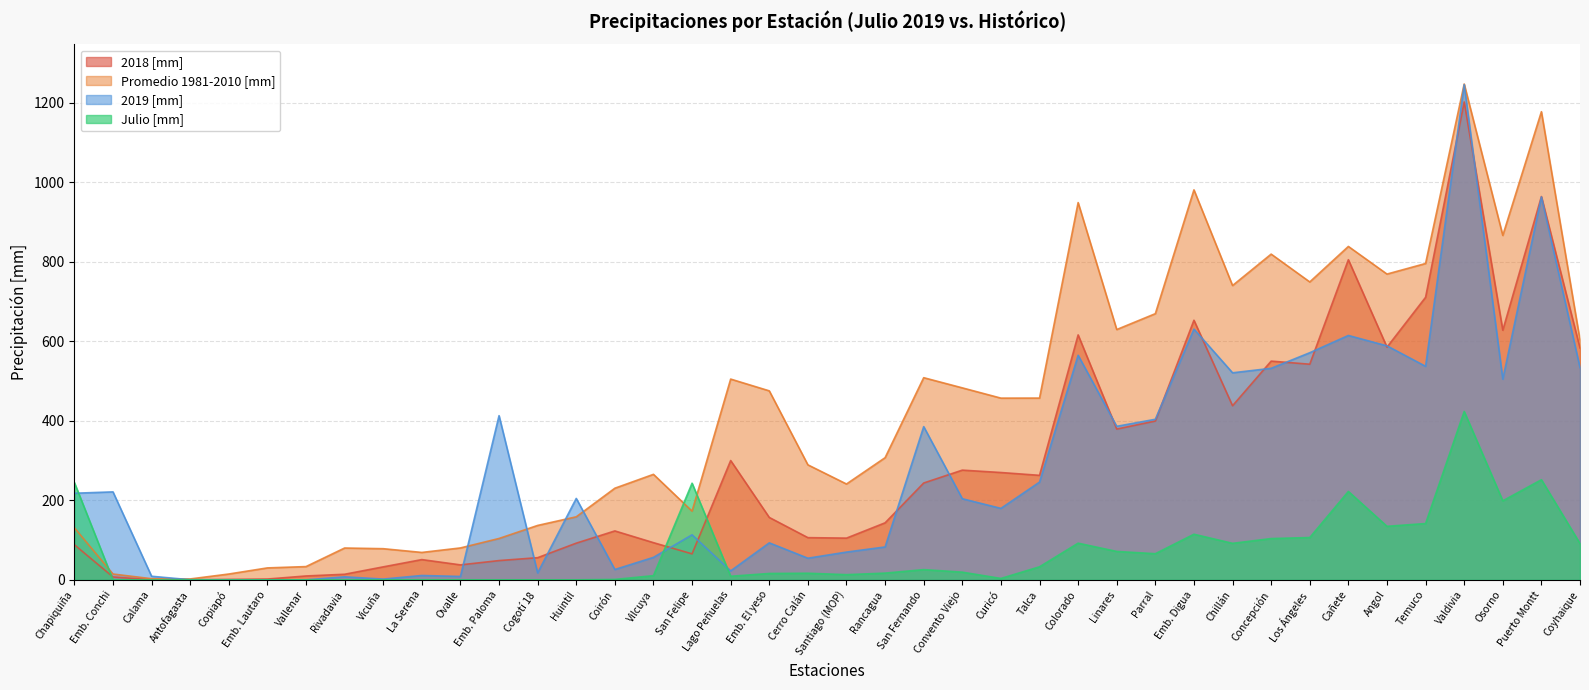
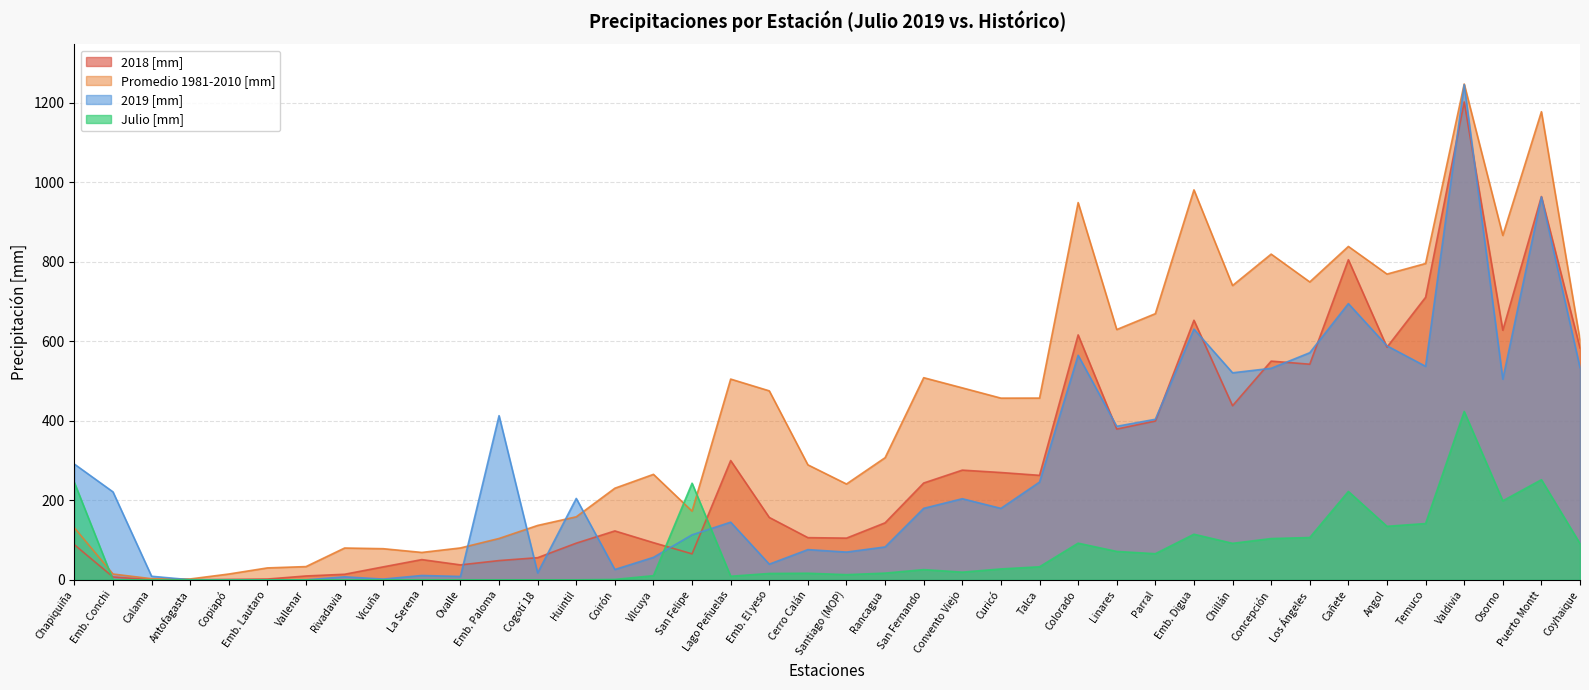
  {
    "2019 [mm]": {
-     "Chapiquiña": 220,
+     "Chapiquiña": 290,
      "Emb. Conchi": 220,
      "La Serena": 10,
      "Ovalle": 10,
      "Emb. Paloma": 410,
      "Cogotí 18": 20,
      "Huintil": 200,
      "Coirón": 30,
      "Vilcuya": 60,
      "San Felipe": 110,
-     "Lago Peñuelas": 20,
-     "Emb. El yeso": 90,
-     "Cerro Calán": 50,
+     "Lago Peñuelas": 150,
+     "Emb. El yeso": 40,
+     "Cerro Calán": 80,
      "Santiago (MOP)": 70,
      "Rancagua": 80,
-     "San Fernando": 390,
+     "San Fernando": 180,
      "Convento Viejo": 200,
      "Curicó": 180,
      "Talca": 250,
      "Colorado": 560,
      "Linares": 390,
      "Emb. Digua": 630,
      "Chillán": 520,
      "Concepción": 530,
      "Los Ángeles": 570,
-     "Cañete": 610,
+     "Cañete": 690,
      "Temuco": 540,
      "Osorno": 500,
      "Coyhaique": 530
    },
    "Julio [mm]": {
      "Chapiquiña": 240,
      "Emb. Conchi": 0,
      "Rivadavia": 0,
      "La Serena": 0,
      "Ovalle": 0,
      "Emb. Paloma": 0,
      "Cogotí 18": 0,
      "Huintil": 0,
      "Coirón": 0,
      "Vilcuya": 10,
      "San Felipe": 240,
      "Lago Peñuelas": 10,
      "Emb. El yeso": 20,
      "Cerro Calán": 20,
      "Santiago (MOP)": 10,
      "Rancagua": 20,
      "San Fernando": 30,
      "Convento Viejo": 20,
-     "Curicó": 0,
+     "Curicó": 30,
      "Talca": 30,
      "Colorado": 90,
      "Linares": 70,
      "Parral": 70,
      "Emb. Digua": 110,
      "Chillán": 90,
      "Concepción": 100,
      "Los Ángeles": 110,
      "Cañete": 220,
      "Angol": 130,
      "Temuco": 140,
      "Valdivia": 420,
      "Osorno": 200,
      "Puerto Montt": 250,
      "Coyhaique": 90
    }
  }
